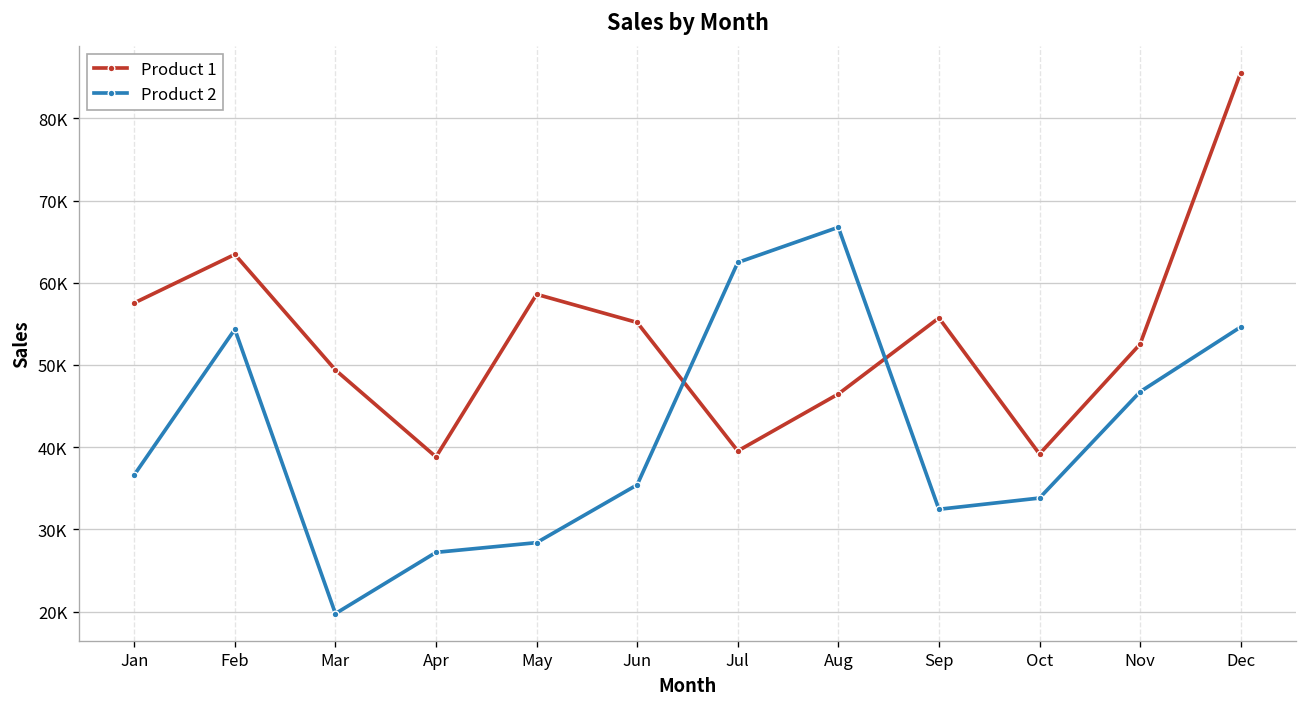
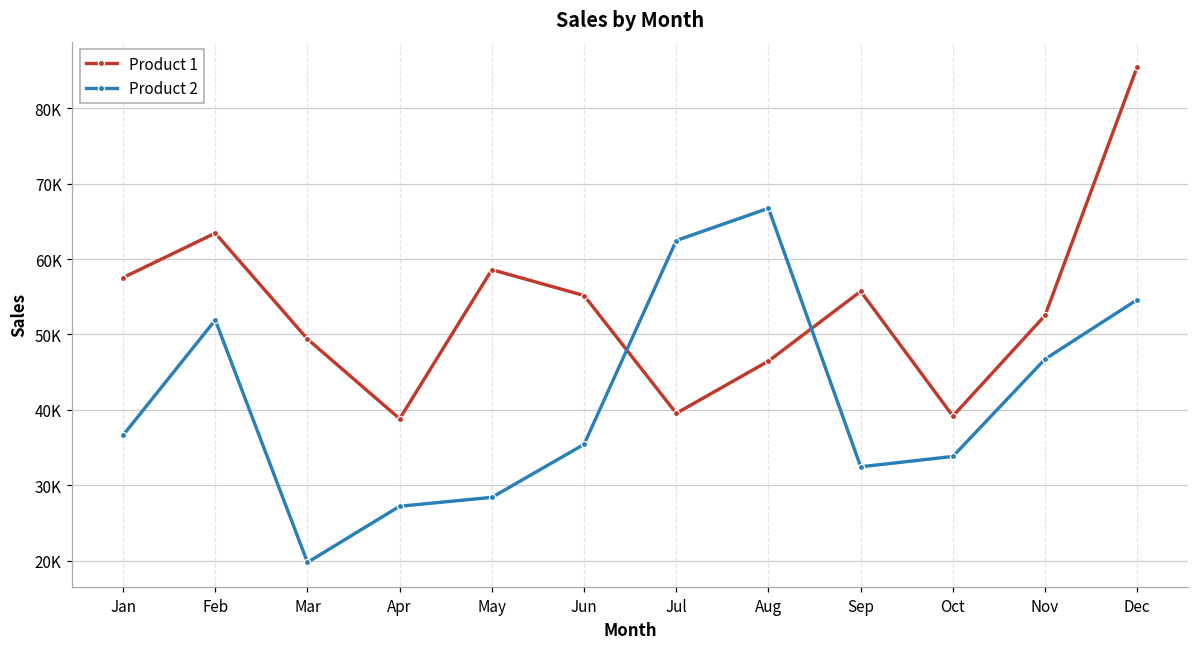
  {
    "Product 1": {
      "Jan": 58000,
      "Feb": 63000,
      "Mar": 49000,
      "Apr": 39000,
      "May": 59000,
      "Jun": 55000,
      "Jul": 40000,
      "Aug": 46000,
      "Sep": 56000,
      "Oct": 39000,
      "Nov": 53000,
      "Dec": 86000
    },
    "Product 2": {
      "Jan": 37000,
-     "Feb": 54000,
+     "Feb": 52000,
      "Mar": 20000,
      "Apr": 27000,
      "May": 28000,
      "Jun": 35000,
      "Jul": 62000,
      "Aug": 67000,
      "Sep": 32000,
      "Oct": 34000,
      "Nov": 47000,
      "Dec": 55000
    }
  }
